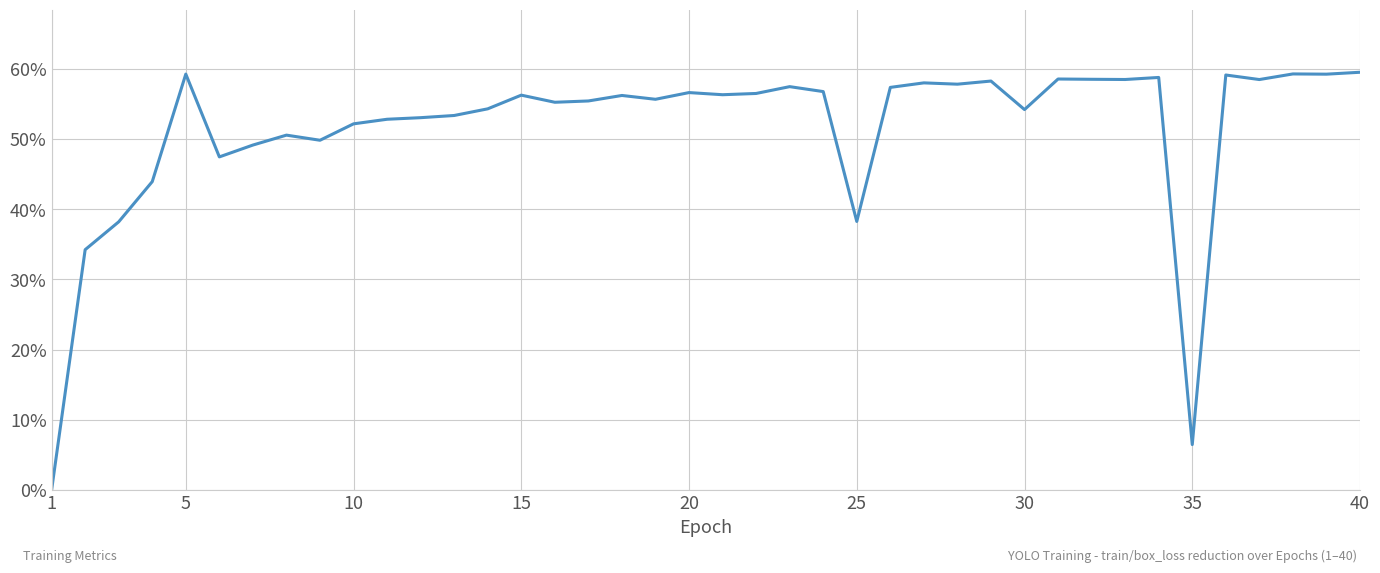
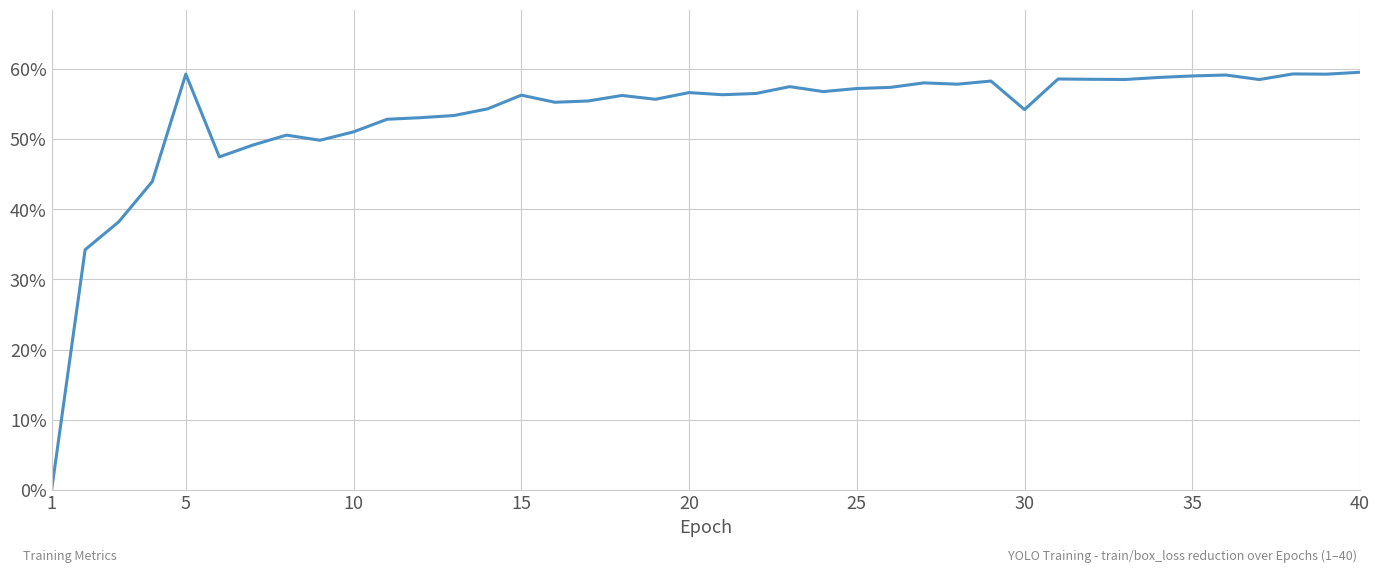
  {
    "1": "0%",
    "5": "59%",
-   "10": "52%",
+   "10": "51%",
    "15": "56%",
    "20": "57%",
-   "25": "38%",
+   "25": "57%",
    "30": "54%",
-   "35": "6%",
+   "35": "59%",
    "40": "60%"
  }
